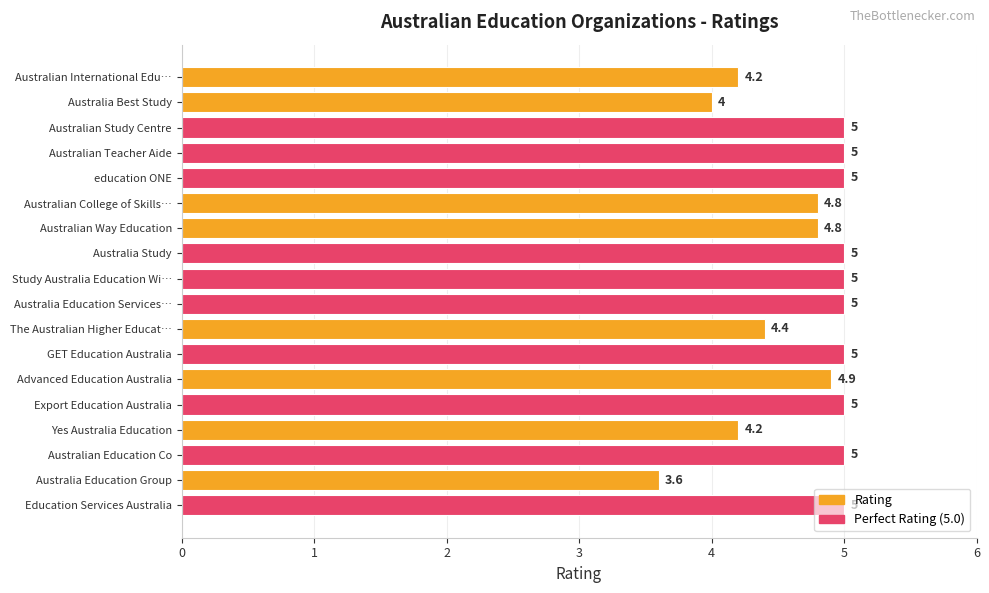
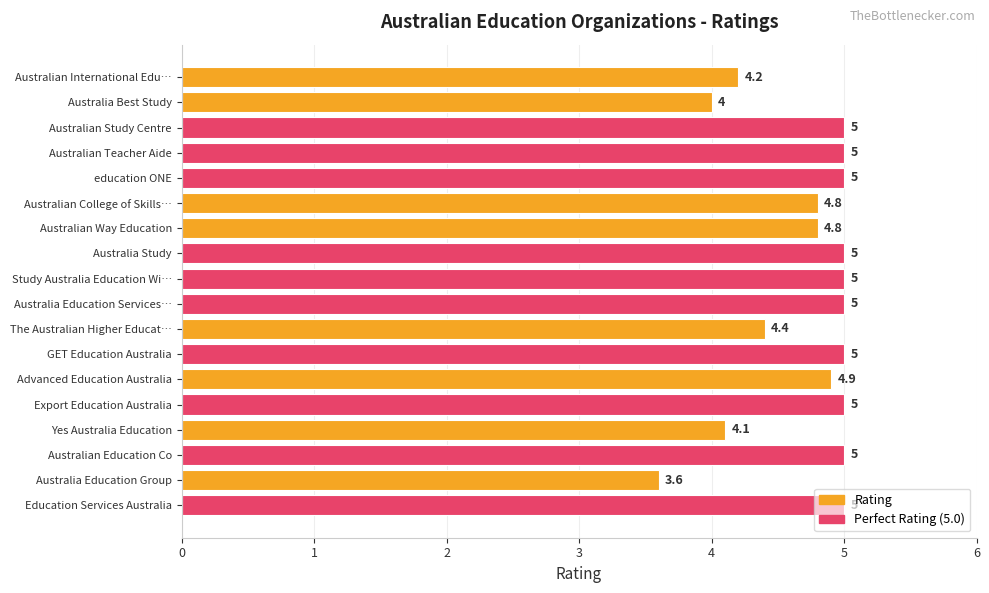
  {
    "Rating": {
      "Australian International Edu…": 4.2,
      "Australia Best Study": 4,
      "Australian Study Centre": 5,
      "Australian Teacher Aide": 5,
      "education ONE": 5,
      "Australian College of Skills…": 4.8,
      "Australian Way Education": 4.8,
      "Australia Study": 5,
      "Study Australia Education Wi…": 5,
      "Australia Education Services…": 5,
      "The Australian Higher Educat…": 4.4,
      "GET Education Australia": 5,
      "Advanced Education Australia": 4.9,
      "Export Education Australia": 5,
-     "Yes Australia Education": 4.2,
+     "Yes Australia Education": 4.1,
      "Australian Education Co": 5,
      "Australia Education Group": 3.6
    },
    "Perfect Rating (5.0)": {
      "Australian Study Centre": 5,
      "Australian Teacher Aide": 5,
      "education ONE": 5,
      "Australia Study": 5,
      "Study Australia Education Wi…": 5,
      "Australia Education Services…": 5,
      "GET Education Australia": 5,
      "Export Education Australia": 5,
      "Australian Education Co": 5
    }
  }
